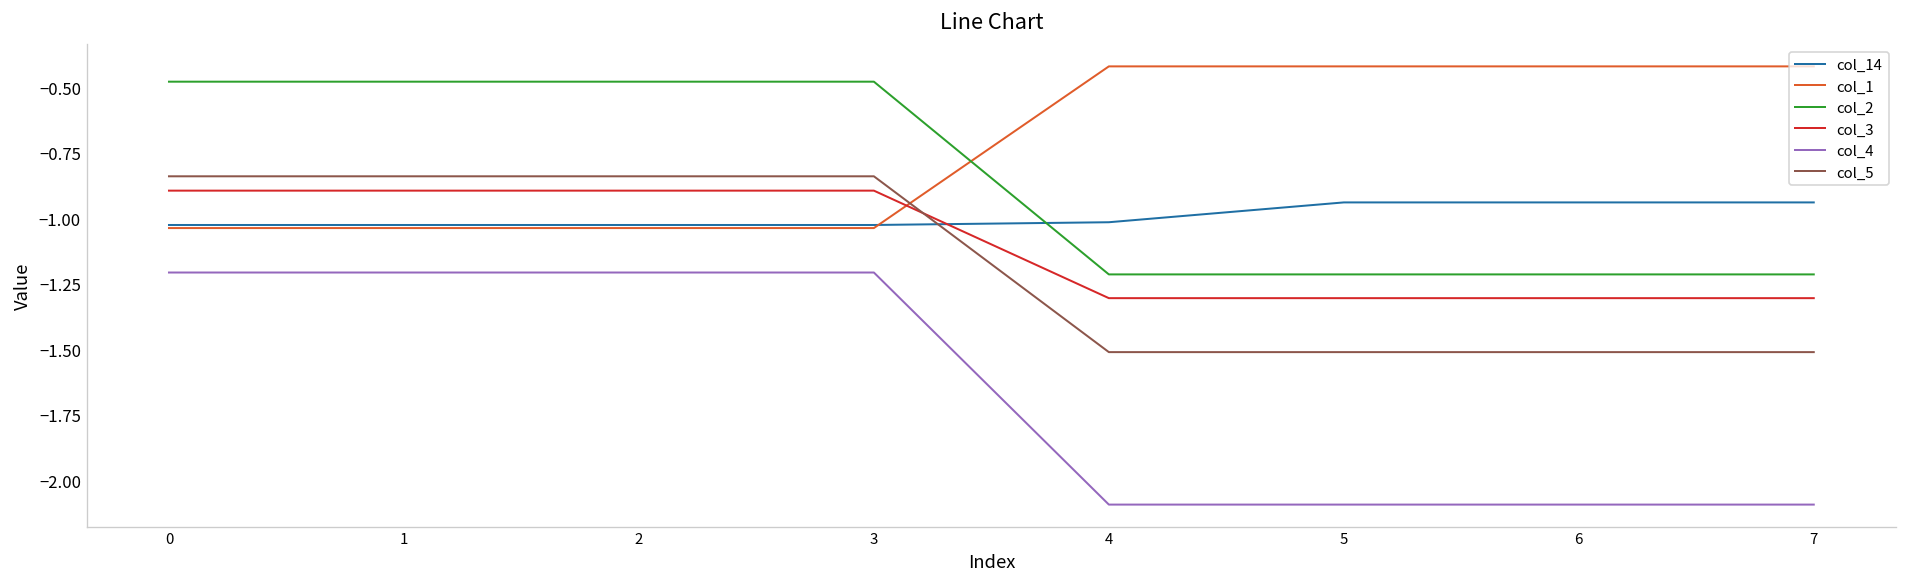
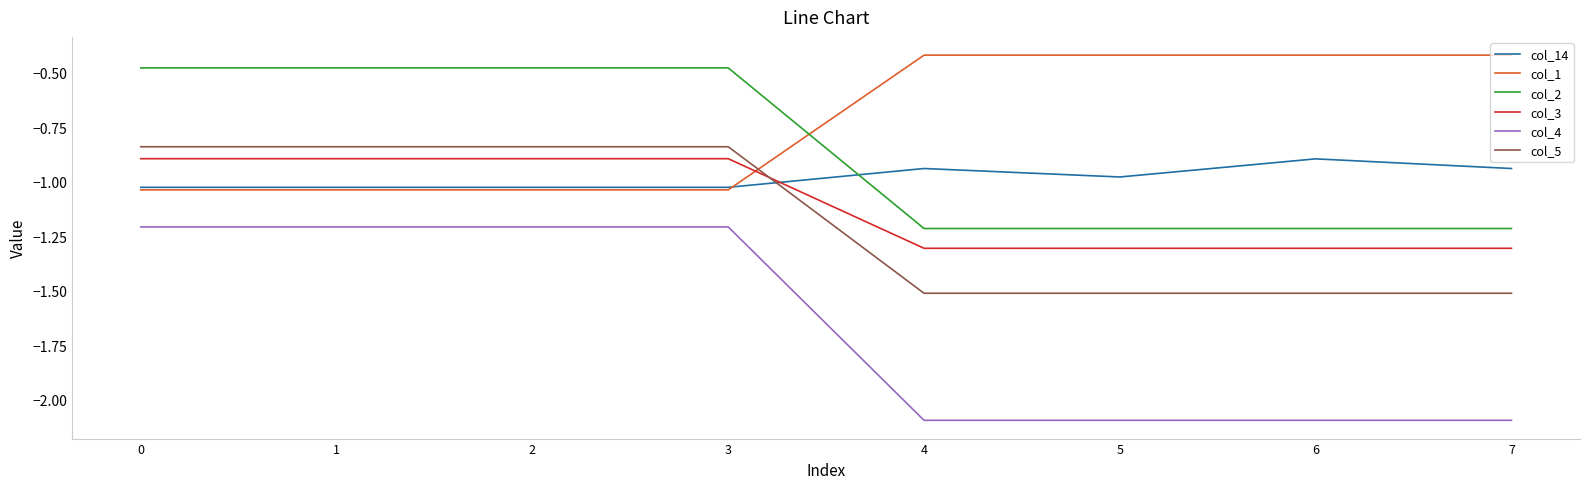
  {
    "col_14": {
      "0": -1.03,
      "1": -1.03,
      "2": -1.03,
      "3": -1.03,
-     "4": -1.02,
-     "5": -0.94,
-     "6": -0.94,
+     "4": -0.94,
+     "5": -0.98,
+     "6": -0.90,
      "7": -0.94
    },
    "col_2": {
      "0": -0.48,
      "1": -0.48,
      "2": -0.48,
      "3": -0.48,
      "4": -1.21,
      "5": -1.21,
      "6": -1.21,
      "7": -1.21
    },
    "col_4": {
      "0": -1.21,
      "1": -1.21,
      "2": -1.21,
      "3": -1.21,
      "4": -2.09,
      "5": -2.09,
      "6": -2.09,
      "7": -2.09
    },
    "col_5": {
      "0": -0.84,
      "1": -0.84,
      "2": -0.84,
      "3": -0.84,
      "4": -1.51,
      "5": -1.51,
      "6": -1.51,
      "7": -1.51
    }
  }
